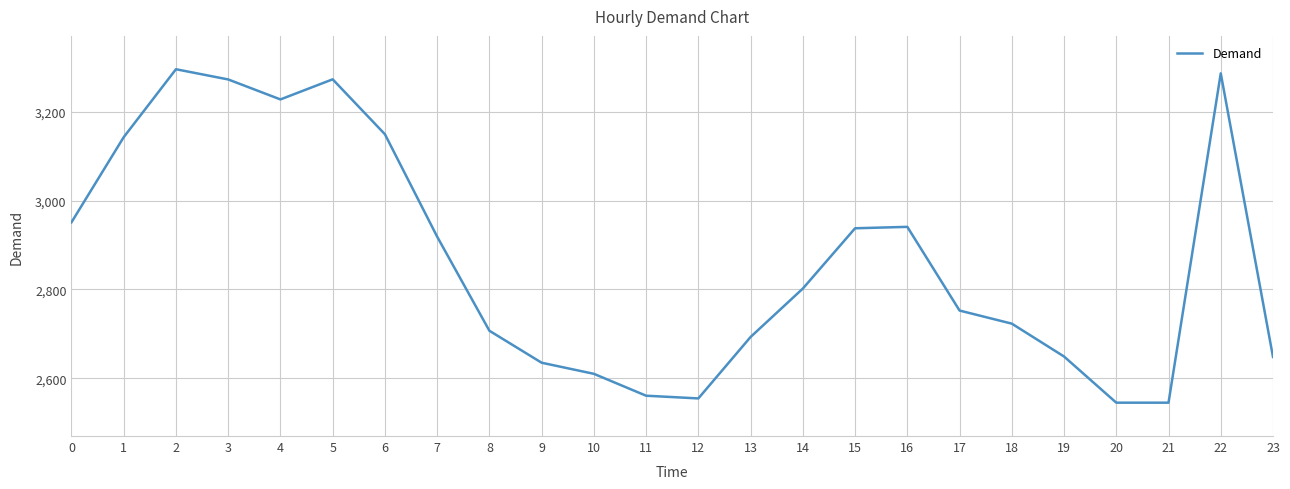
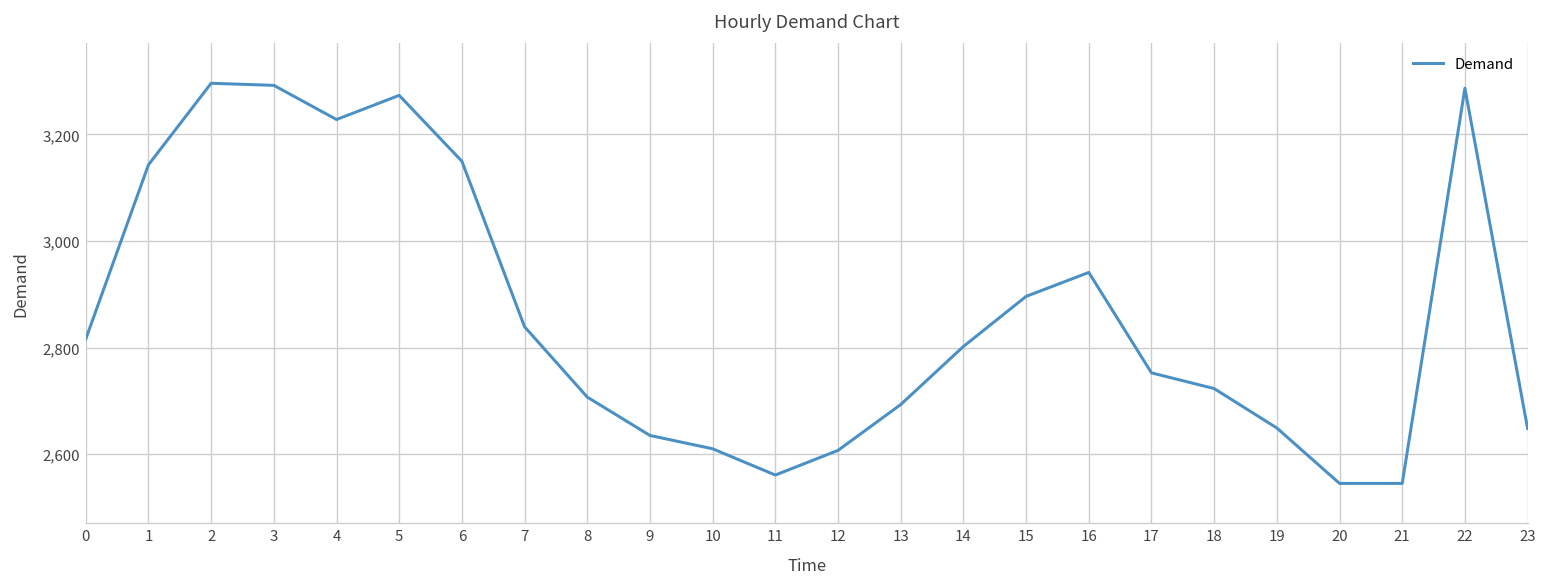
  {
-   "0": "2,950",
+   "0": "2,820",
    "1": "3,140",
    "2": "3,300",
-   "3": "3,270",
+   "3": "3,290",
    "4": "3,230",
    "5": "3,270",
    "6": "3,150",
-   "7": "2,920",
+   "7": "2,840",
    "8": "2,710",
    "9": "2,640",
    "10": "2,610",
    "11": "2,560",
-   "12": "2,550",
+   "12": "2,610",
    "13": "2,690",
    "14": "2,800",
-   "15": "2,940",
+   "15": "2,900",
    "16": "2,940",
    "17": "2,750",
    "18": "2,720",
    "19": "2,650",
    "20": "2,550",
    "21": "2,550",
    "22": "3,290",
    "23": "2,650"
  }
